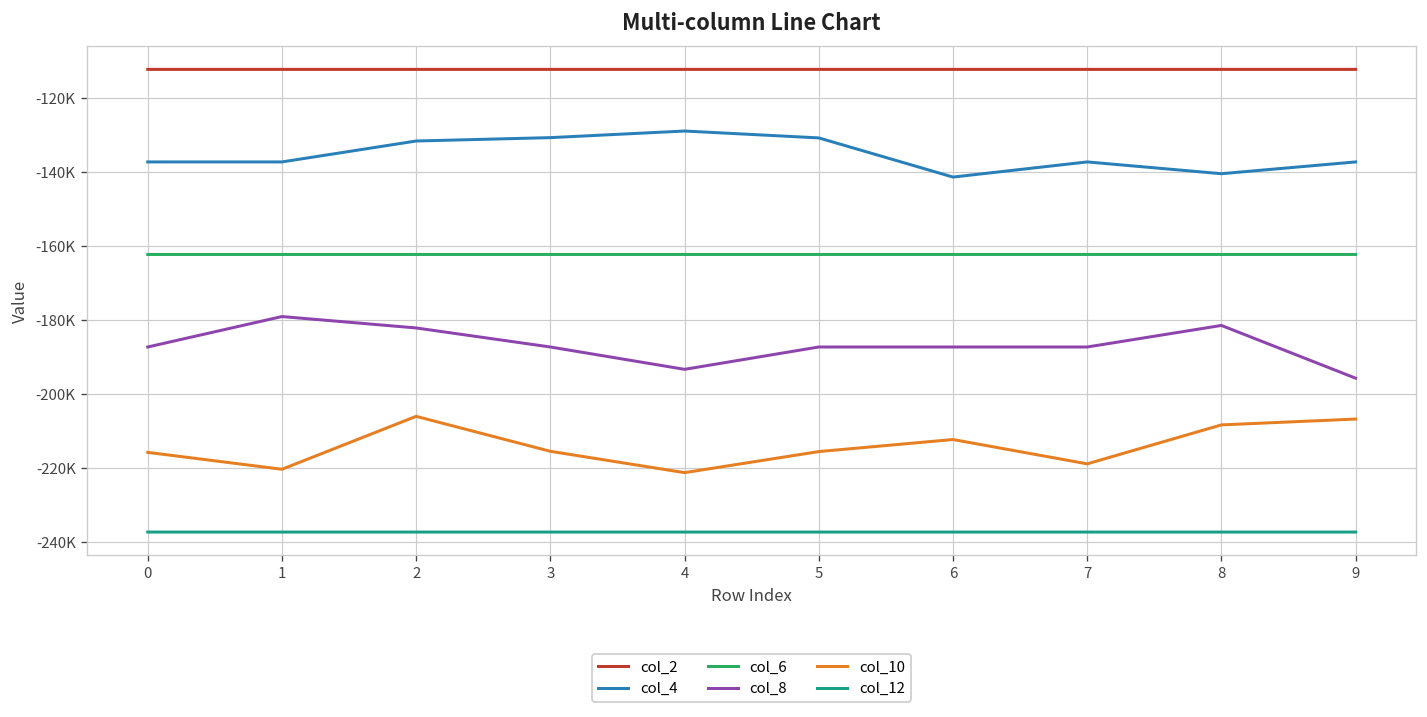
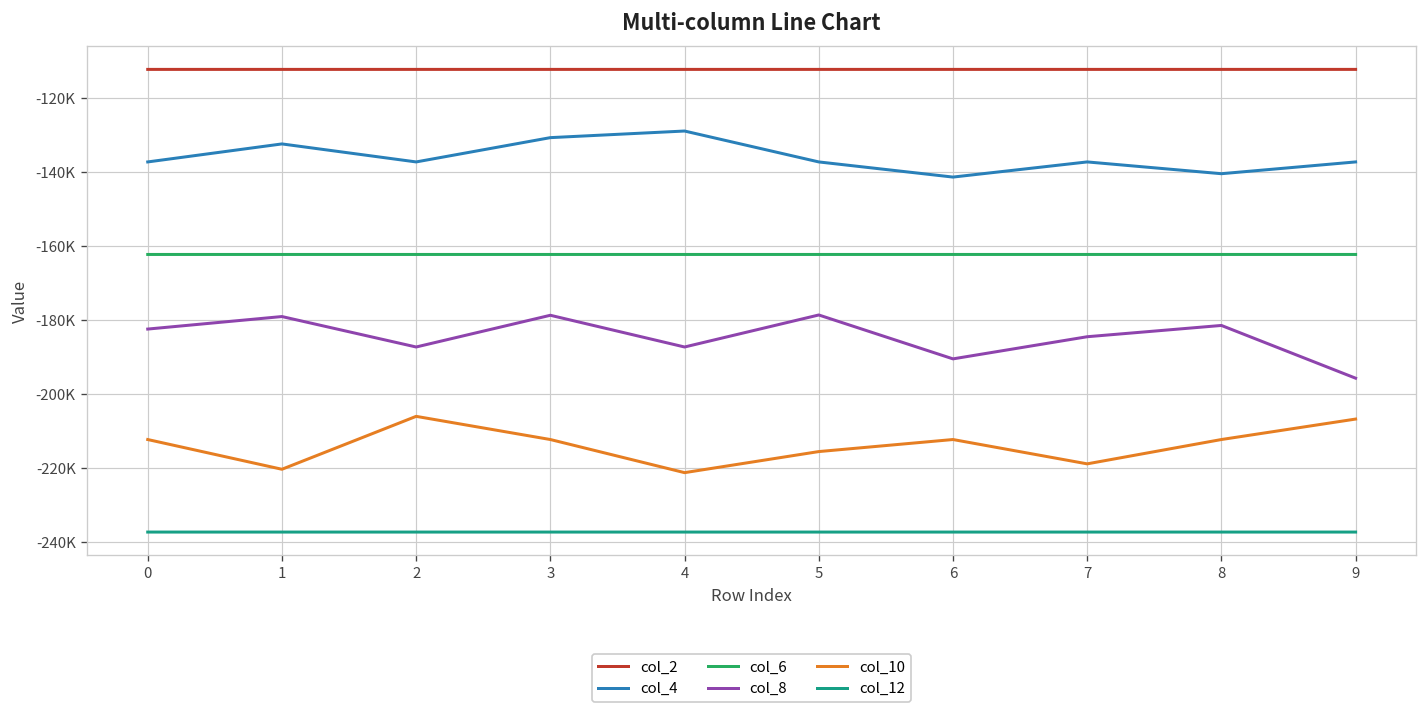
  {
    "col_2": {
      "0": -112000,
      "1": -112000,
      "2": -112000,
      "3": -112000,
      "4": -112000,
      "5": -112000,
      "6": -112000,
      "7": -112000,
      "8": -112000,
      "9": -112000
    },
    "col_4": {
      "0": -137000,
-     "1": -137000,
-     "2": -132000,
+     "1": -132000,
+     "2": -137000,
      "3": -131000,
      "4": -129000,
-     "5": -131000,
+     "5": -137000,
      "6": -141000,
      "7": -137000,
      "8": -140000,
      "9": -137000
    },
    "col_8": {
-     "0": -187000,
+     "0": -182000,
      "1": -179000,
-     "2": -182000,
-     "3": -187000,
-     "4": -193000,
-     "5": -187000,
-     "6": -187000,
-     "7": -187000,
+     "2": -187000,
+     "3": -179000,
+     "4": -187000,
+     "5": -179000,
+     "6": -191000,
+     "7": -185000,
      "8": -181000,
      "9": -196000
    },
    "col_10": {
-     "0": -216000,
+     "0": -212000,
      "1": -220000,
      "2": -206000,
-     "3": -216000,
+     "3": -212000,
      "4": -221000,
      "5": -216000,
      "6": -212000,
      "7": -219000,
-     "8": -208000,
+     "8": -212000,
      "9": -207000
    }
  }
